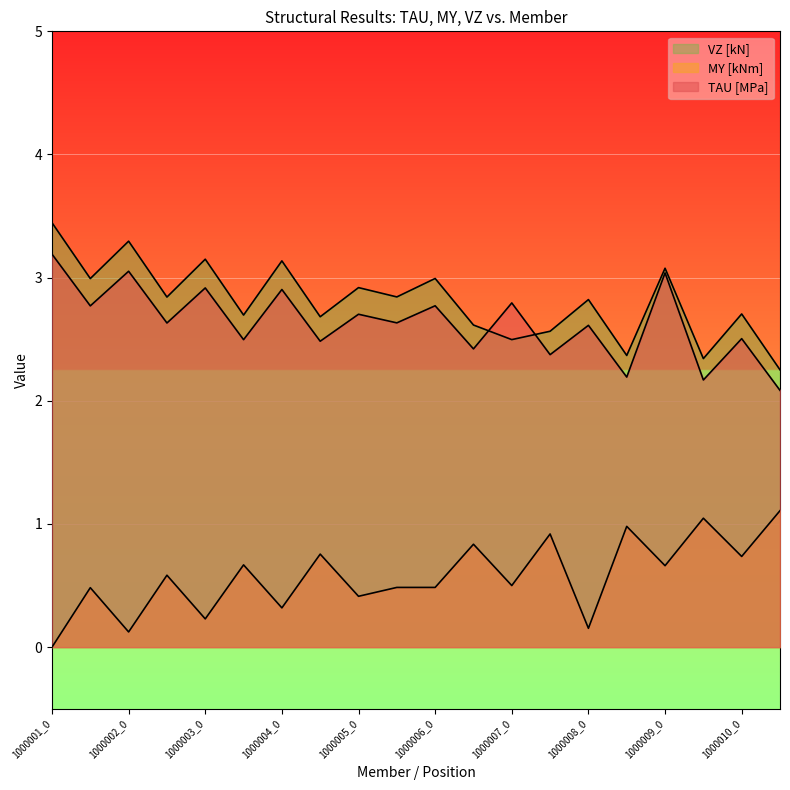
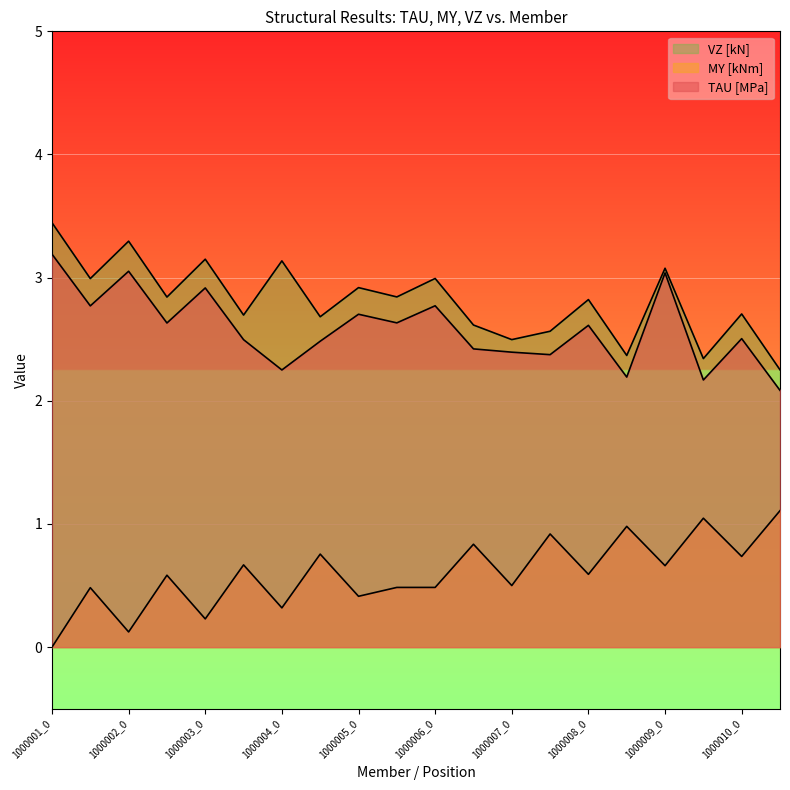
  {
    "VZ [kN]": {
      "1000001_0": 3.45,
      "1000002_0": 3.30,
      "1000003_0": 3.15,
      "1000004_0": 3.14,
      "1000005_0": 2.92,
      "1000006_0": 2.99,
      "1000007_0": 2.50,
      "1000008_0": 2.82,
      "1000009_0": 3.08,
      "1000010_0": 2.71
    },
    "MY [kNm]": {
      "1000001_0": 0.00,
      "1000002_0": 0.12,
      "1000003_0": 0.23,
      "1000004_0": 0.32,
      "1000005_0": 0.41,
      "1000006_0": 0.49,
      "1000007_0": 0.50,
-     "1000008_0": 0.15,
+     "1000008_0": 0.59,
      "1000009_0": 0.66,
      "1000010_0": 0.74
    },
    "TAU [MPa]": {
      "1000001_0": 3.19,
      "1000002_0": 3.05,
      "1000003_0": 2.92,
-     "1000004_0": 2.90,
+     "1000004_0": 2.25,
      "1000005_0": 2.70,
      "1000006_0": 2.77,
-     "1000007_0": 2.79,
+     "1000007_0": 2.40,
      "1000008_0": 2.61,
      "1000009_0": 3.04,
      "1000010_0": 2.50
    }
  }
